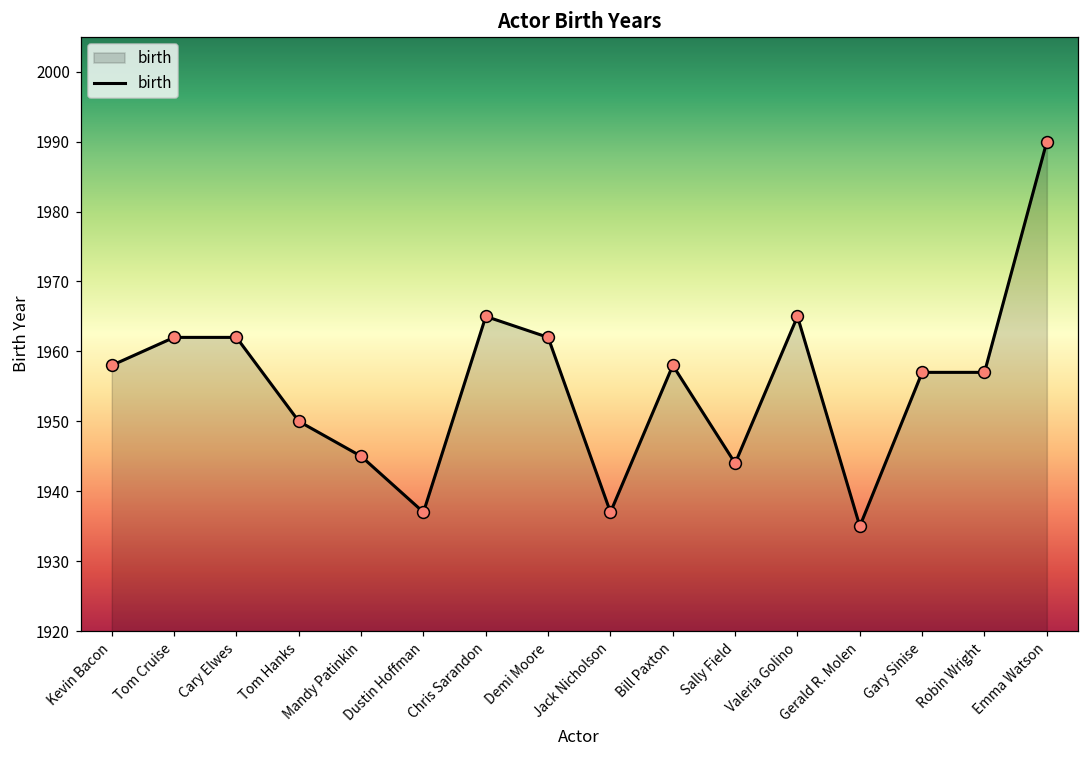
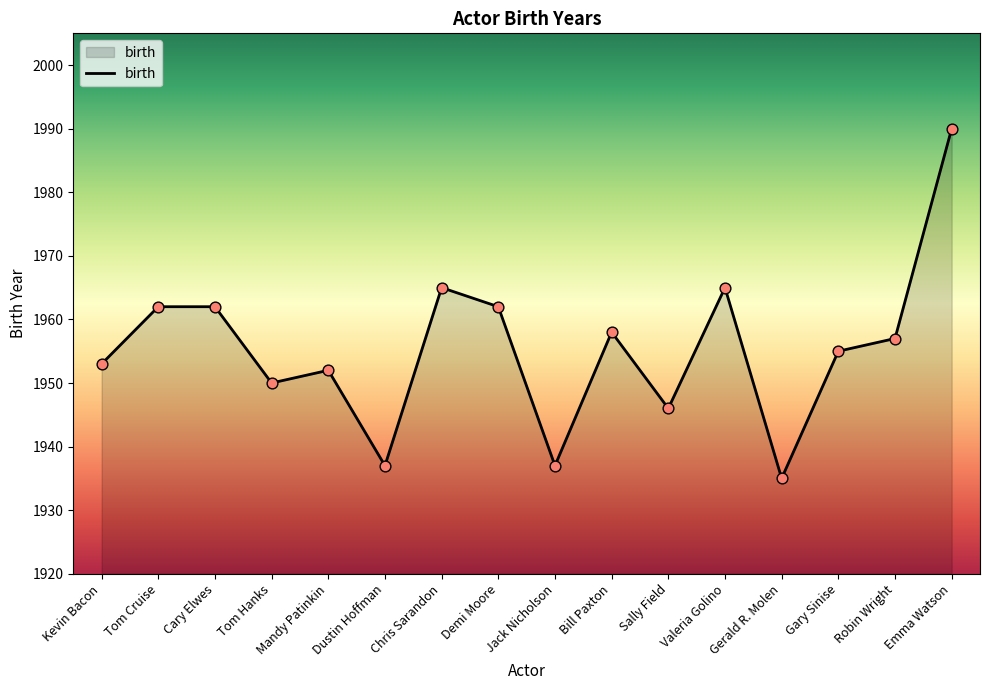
  {
-   "Kevin Bacon": 1958,
+   "Kevin Bacon": 1953,
    "Tom Cruise": 1962,
    "Cary Elwes": 1962,
    "Tom Hanks": 1950,
-   "Mandy Patinkin": 1945,
+   "Mandy Patinkin": 1952,
    "Dustin Hoffman": 1937,
    "Chris Sarandon": 1965,
    "Demi Moore": 1962,
    "Jack Nicholson": 1937,
    "Bill Paxton": 1958,
-   "Sally Field": 1944,
+   "Sally Field": 1946,
    "Valeria Golino": 1965,
    "Gerald R. Molen": 1935,
-   "Gary Sinise": 1957,
+   "Gary Sinise": 1955,
    "Robin Wright": 1957,
    "Emma Watson": 1990
  }
